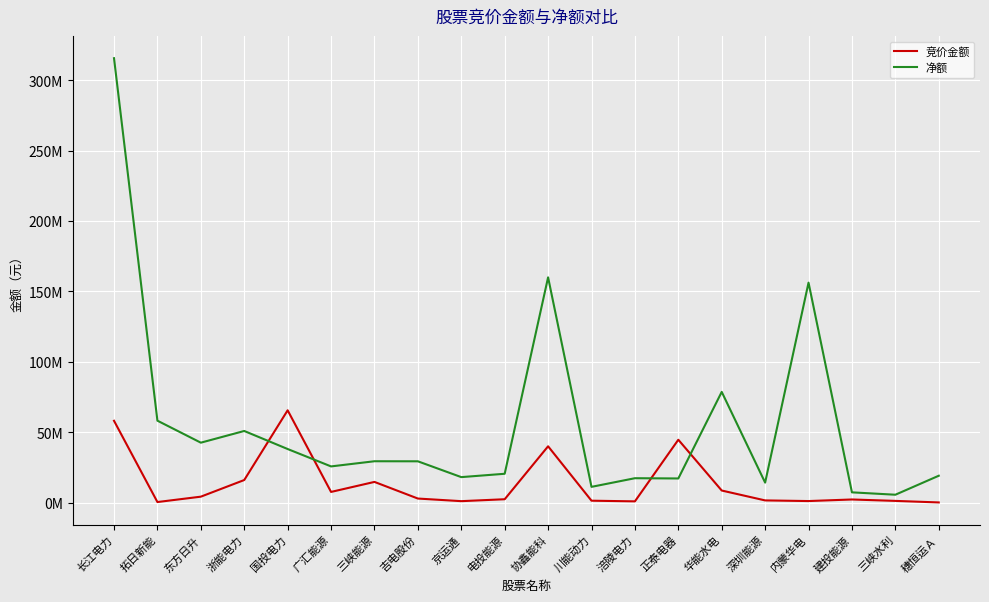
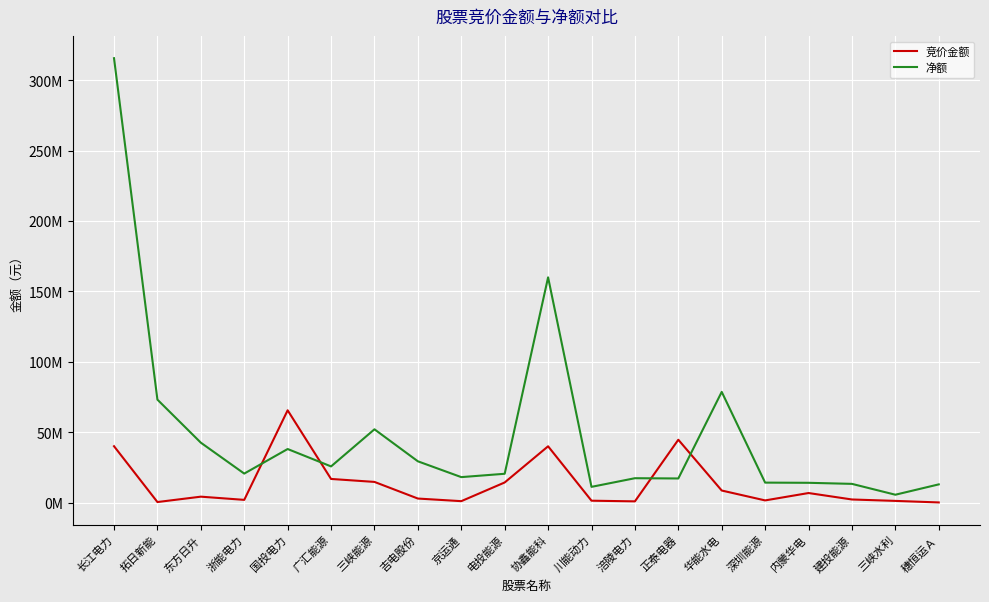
  {
    "竞价金额": {
-     "长江电力": 58000000,
+     "长江电力": 40000000,
      "拓日新能": 0,
      "东方日升": 4000000,
-     "浙能电力": 16000000,
+     "浙能电力": 2000000,
      "国投电力": 66000000,
-     "广汇能源": 8000000,
+     "广汇能源": 17000000,
      "三峡能源": 15000000,
      "吉电股份": 3000000,
      "京运通": 1000000,
-     "电投能源": 2000000,
+     "电投能源": 14000000,
      "协鑫能科": 40000000,
      "川能动力": 1000000,
      "涪陵电力": 1000000,
      "正泰电器": 45000000,
      "华能水电": 9000000,
      "深圳能源": 2000000,
-     "内蒙华电": 1000000,
+     "内蒙华电": 7000000,
      "建投能源": 2000000,
      "三峡水利": 1000000,
      "穗恒运Ａ": 0
    },
    "净额": {
      "长江电力": 316000000,
-     "拓日新能": 58000000,
+     "拓日新能": 73000000,
      "东方日升": 43000000,
-     "浙能电力": 51000000,
+     "浙能电力": 21000000,
      "国投电力": 38000000,
      "广汇能源": 26000000,
-     "三峡能源": 29000000,
+     "三峡能源": 52000000,
      "吉电股份": 29000000,
      "京运通": 18000000,
      "电投能源": 20000000,
      "协鑫能科": 160000000,
      "川能动力": 11000000,
      "涪陵电力": 17000000,
      "正泰电器": 17000000,
      "华能水电": 79000000,
      "深圳能源": 14000000,
-     "内蒙华电": 156000000,
-     "建投能源": 7000000,
+     "内蒙华电": 14000000,
+     "建投能源": 13000000,
      "三峡水利": 6000000,
-     "穗恒运Ａ": 19000000
+     "穗恒运Ａ": 13000000
    }
  }
